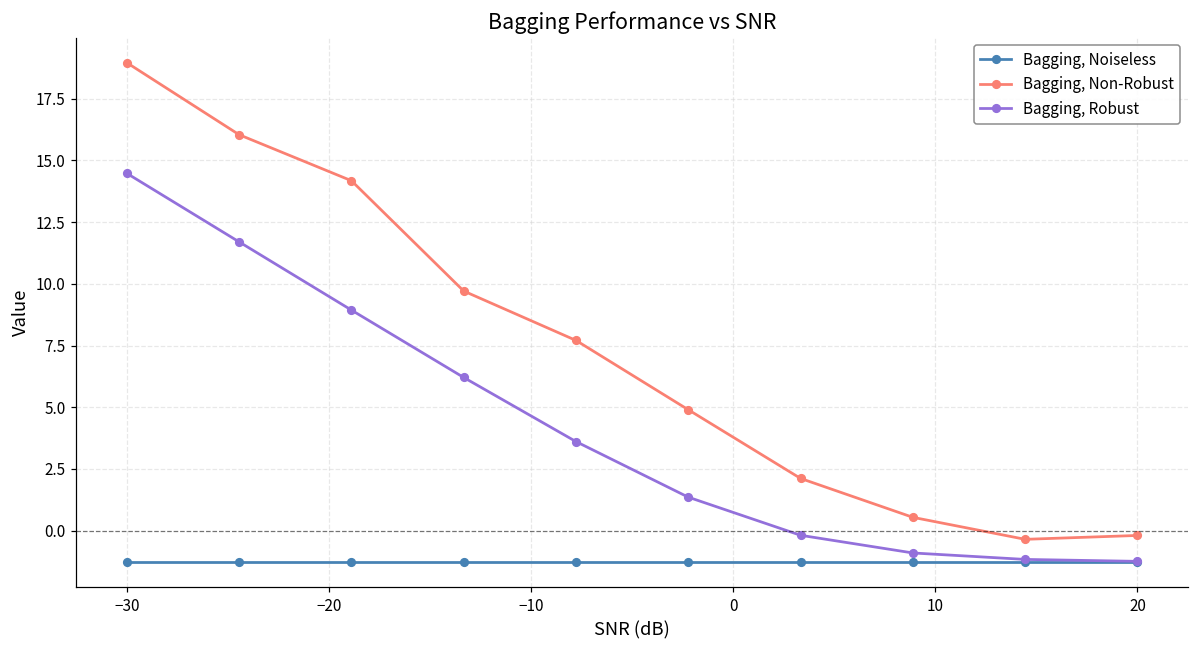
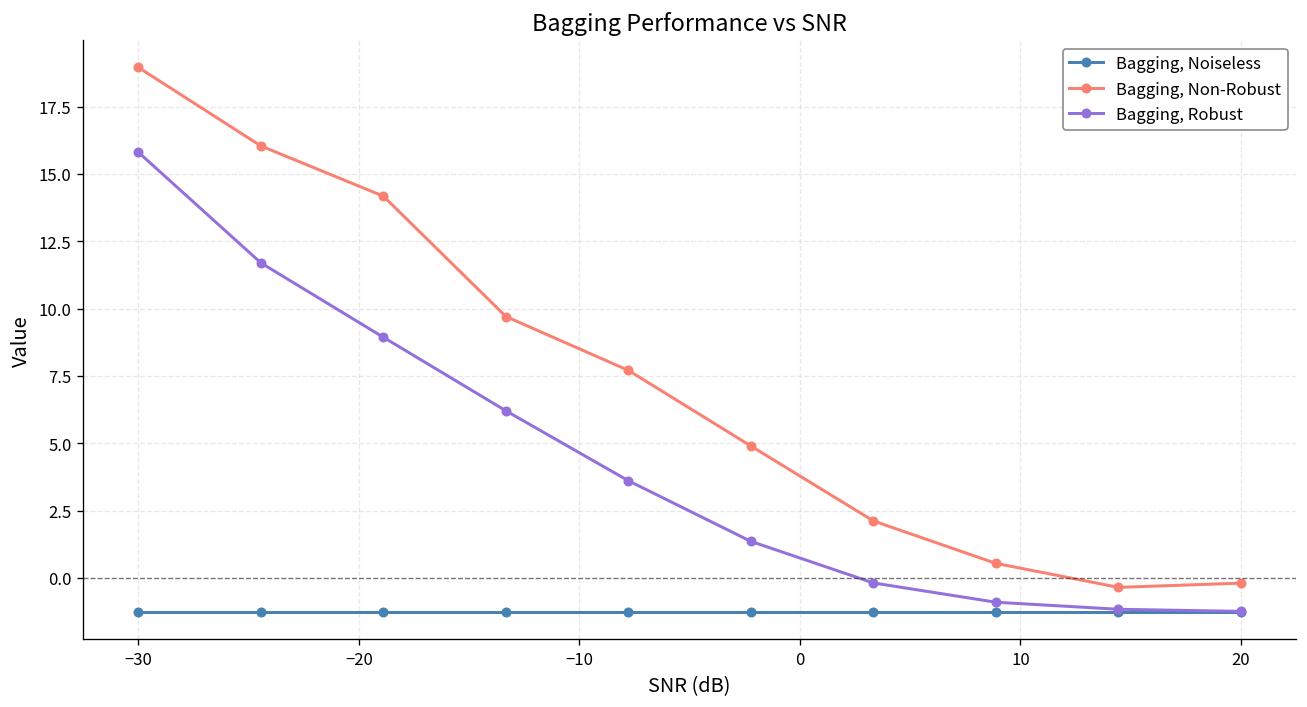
  {
    "Bagging, Noiseless": {
      "−30": -1.3
    },
    "Bagging, Non-Robust": {
      "−30": 19.0,
      "20": -0.2
    },
    "Bagging, Robust": {
-     "−30": 14.5
+     "−30": 15.8
    }
  }
